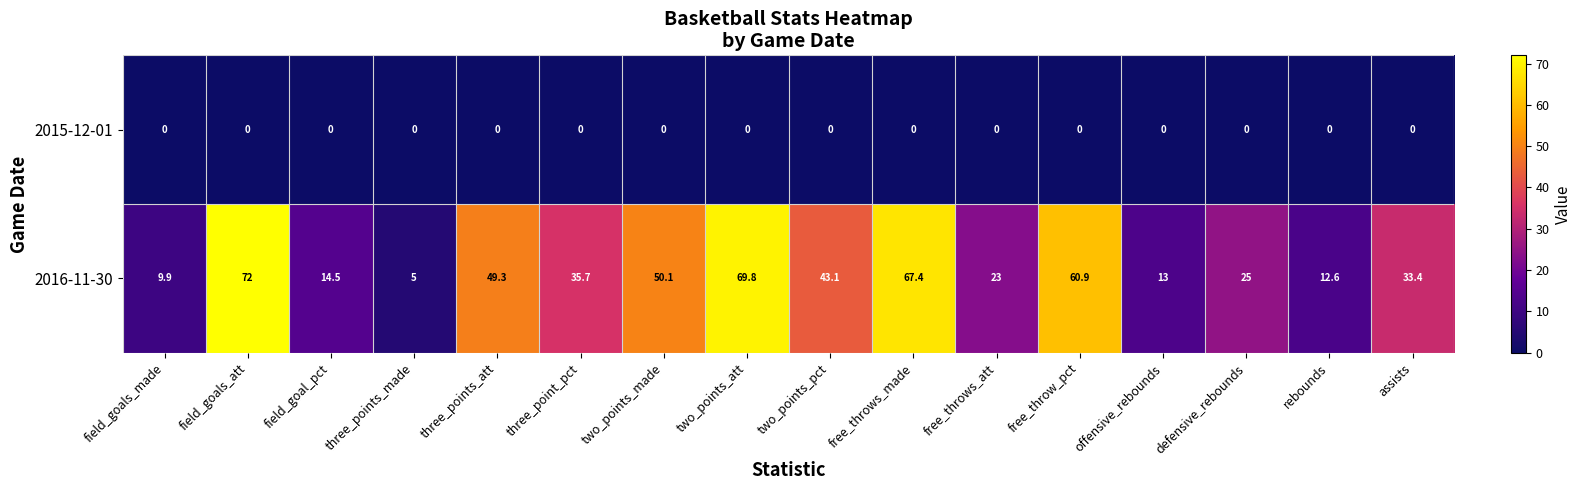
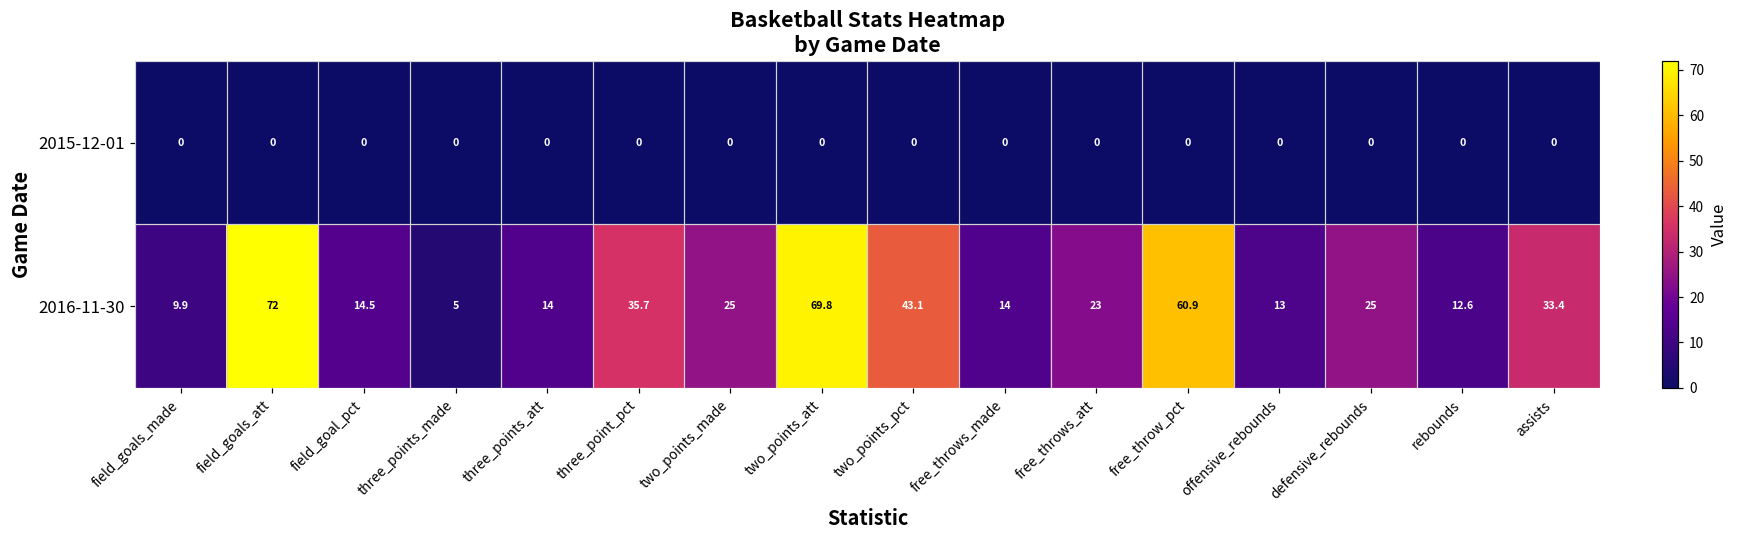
  {
    "2015-12-01": {
      "field_goals_made": 0,
      "field_goals_att": 0,
      "field_goal_pct": 0,
      "three_points_made": 0,
      "three_points_att": 0,
      "three_point_pct": 0,
      "two_points_made": 0,
      "two_points_att": 0,
      "two_points_pct": 0,
      "free_throws_made": 0,
      "free_throws_att": 0,
      "free_throw_pct": 0,
      "offensive_rebounds": 0,
      "defensive_rebounds": 0,
      "rebounds": 0,
      "assists": 0
    },
    "2016-11-30": {
      "field_goals_made": 9.9,
      "field_goals_att": 72,
      "field_goal_pct": 14.5,
      "three_points_made": 5,
-     "three_points_att": 49.3,
+     "three_points_att": 14,
      "three_point_pct": 35.7,
-     "two_points_made": 50.1,
+     "two_points_made": 25,
      "two_points_att": 69.8,
      "two_points_pct": 43.1,
-     "free_throws_made": 67.4,
+     "free_throws_made": 14,
      "free_throws_att": 23,
      "free_throw_pct": 60.9,
      "offensive_rebounds": 13,
      "defensive_rebounds": 25,
      "rebounds": 12.6,
      "assists": 33.4
    }
  }
